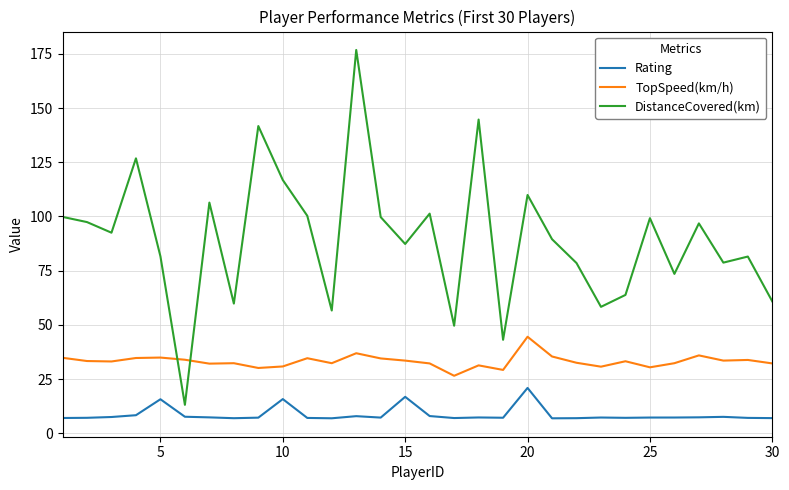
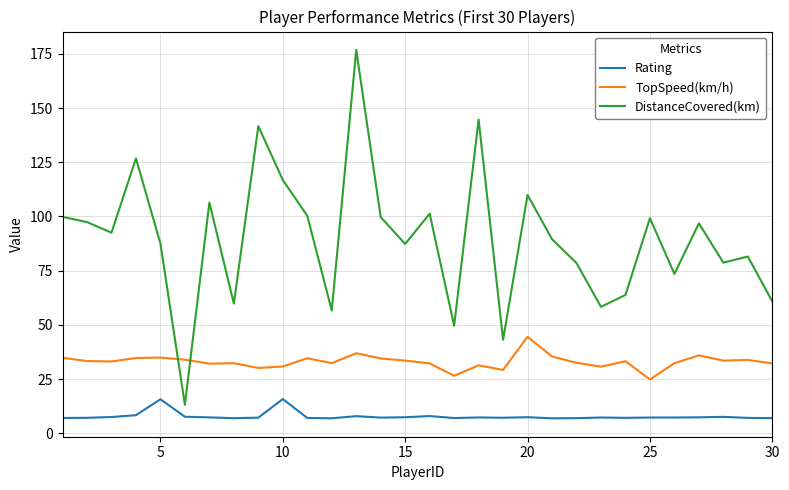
  {
    "Rating": {
      "5": 16,
      "10": 16,
-     "15": 17,
-     "20": 21,
+     "15": 7,
+     "20": 7,
      "25": 7,
      "30": 7
    },
    "TopSpeed(km/h)": {
      "5": 35,
      "10": 31,
      "15": 34,
      "20": 45,
-     "25": 30,
+     "25": 25,
      "30": 32
    },
    "DistanceCovered(km)": {
-     "5": 82,
+     "5": 88,
      "10": 117,
      "15": 87,
      "20": 110,
      "25": 99,
      "30": 61
    }
  }
